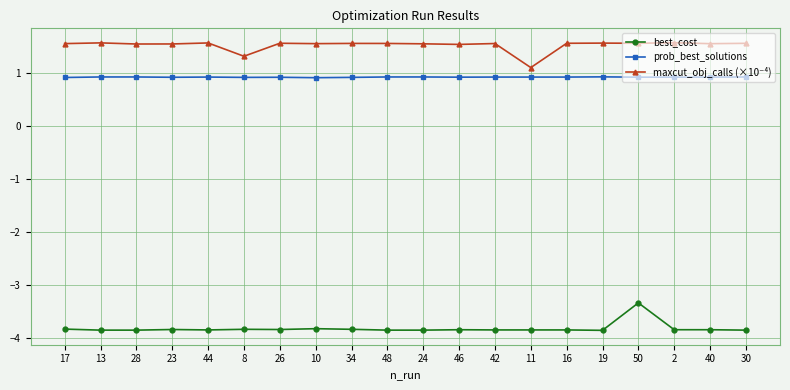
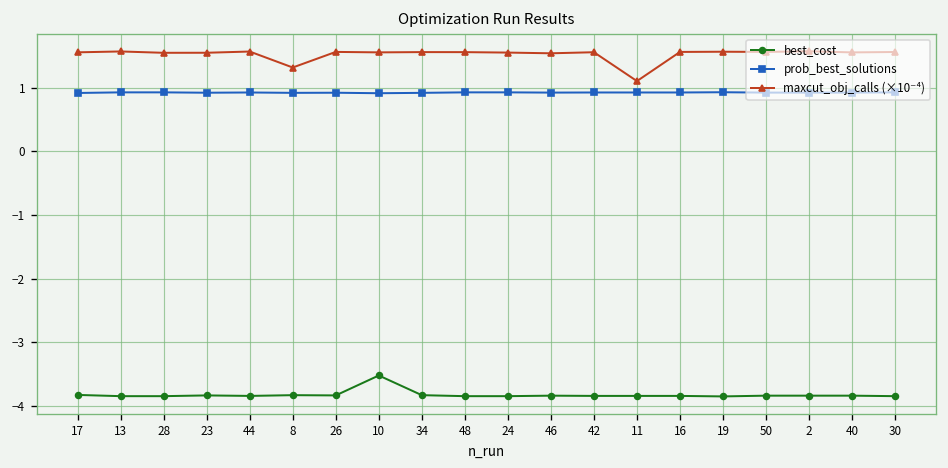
  {
    "best_cost": {
      "17": -3.8,
      "13": -3.8,
      "28": -3.8,
      "23": -3.8,
      "44": -3.8,
      "8": -3.8,
      "26": -3.8,
-     "10": -3.8,
+     "10": -3.5,
      "34": -3.8,
      "48": -3.8,
      "24": -3.8,
      "46": -3.8,
      "42": -3.8,
      "11": -3.8,
      "16": -3.8,
      "19": -3.9,
-     "50": -3.3,
+     "50": -3.8,
      "2": -3.8,
      "40": -3.8,
      "30": -3.8
    },
    "prob_best_solutions": {
      "17": 0.9,
      "13": 0.9,
      "28": 0.9,
      "23": 0.9,
      "44": 0.9,
      "8": 0.9,
      "26": 0.9,
      "10": 0.9,
      "34": 0.9,
      "48": 0.9,
      "24": 0.9,
      "46": 0.9,
      "42": 0.9,
      "11": 0.9,
      "16": 0.9,
      "19": 0.9
    },
    "maxcut_obj_calls (×10⁻⁴)": {
      "17": 1.6,
      "13": 1.6,
      "28": 1.5,
      "23": 1.5,
      "44": 1.6,
      "8": 1.3,
      "26": 1.6,
      "10": 1.6,
      "34": 1.6,
      "48": 1.6,
      "24": 1.6,
      "46": 1.5,
      "42": 1.6,
      "11": 1.1,
      "16": 1.6,
      "19": 1.6
    }
  }
